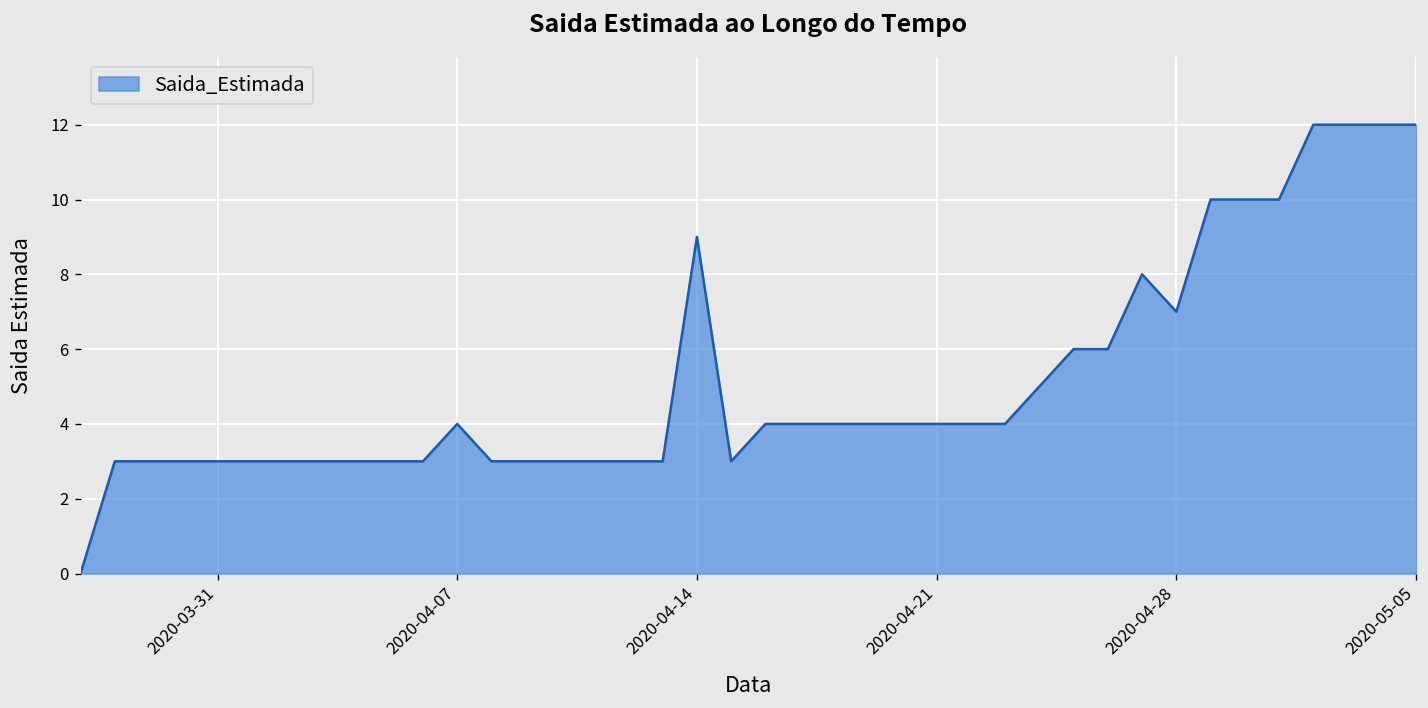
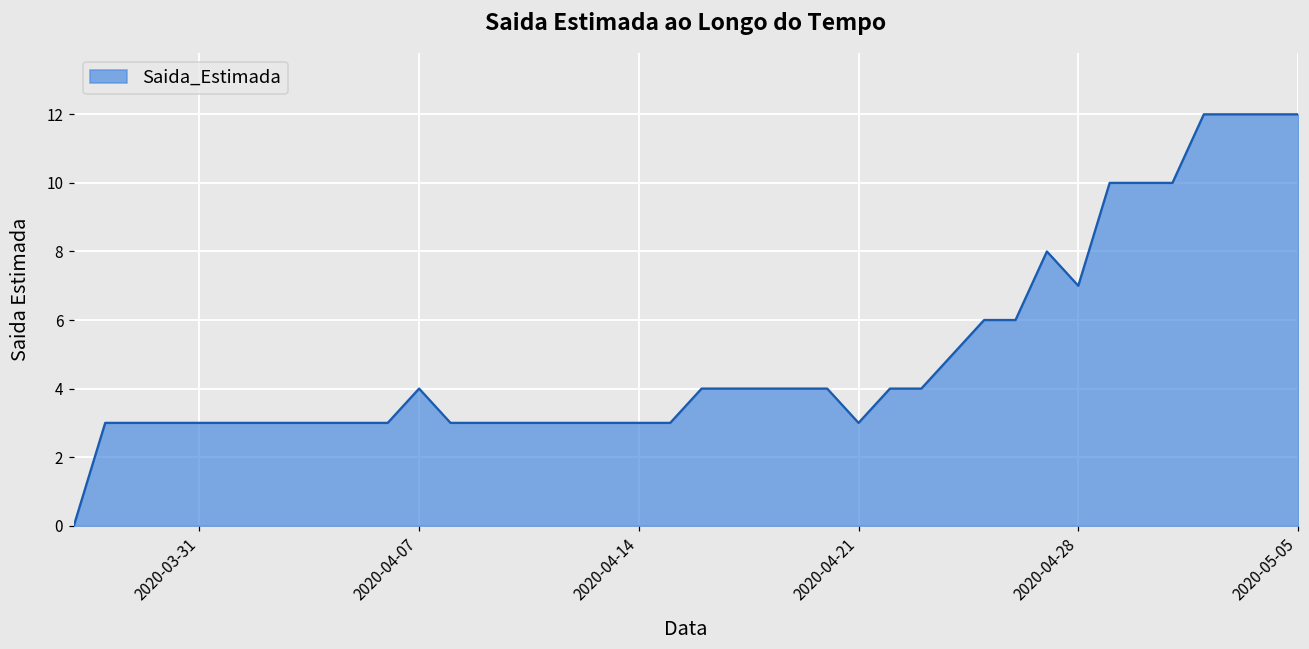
  {
    "2020-03-31": 3,
    "2020-04-07": 4,
-   "2020-04-14": 9,
-   "2020-04-21": 4,
+   "2020-04-14": 3,
+   "2020-04-21": 3,
    "2020-04-28": 7,
    "2020-05-05": 12
  }
